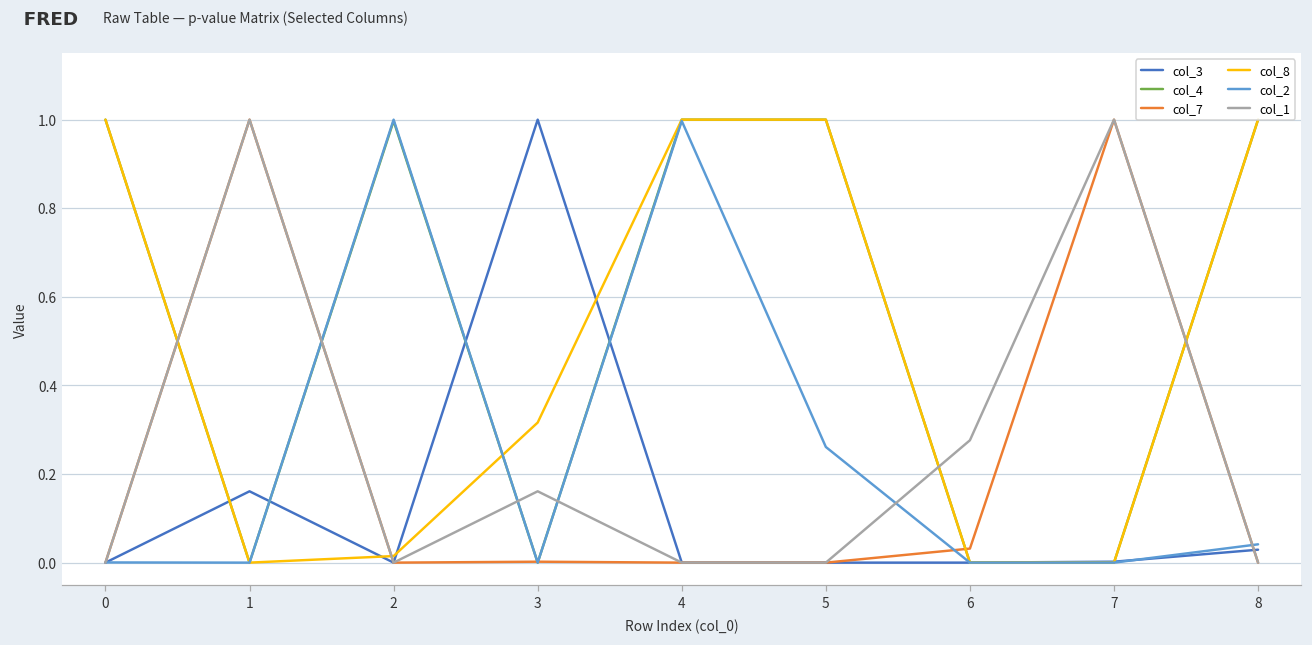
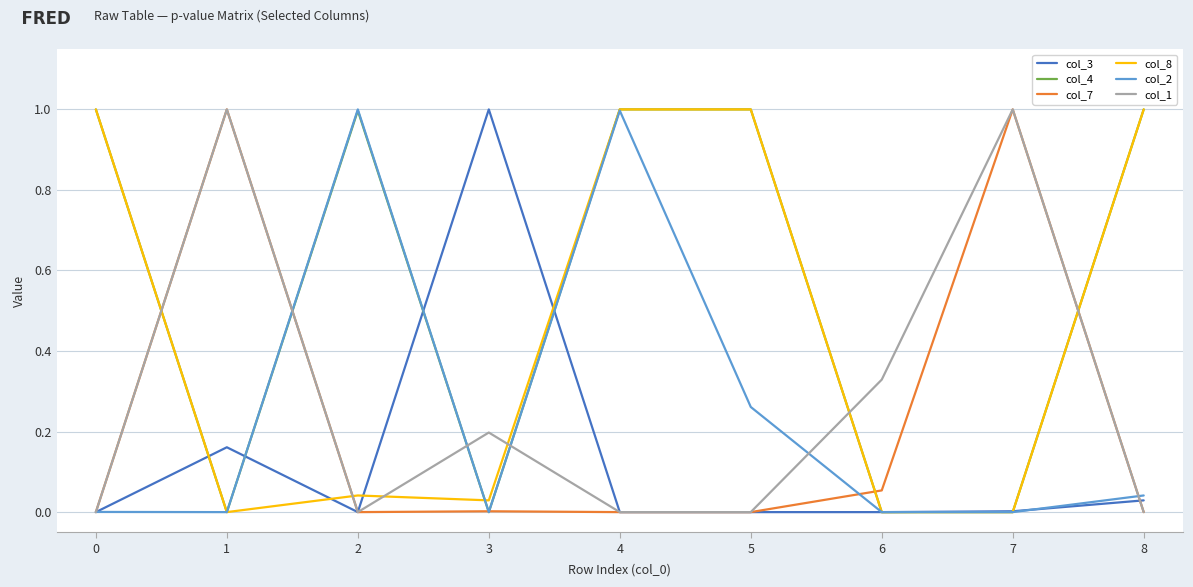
  {
    "col_7": {
-     "6": 0.03
+     "6": 0.05
    },
    "col_8": {
-     "2": 0.01,
-     "3": 0.32
+     "2": 0.04,
+     "3": 0.03
    },
    "col_1": {
-     "3": 0.16,
-     "6": 0.28
+     "3": 0.20,
+     "6": 0.33
    }
  }
